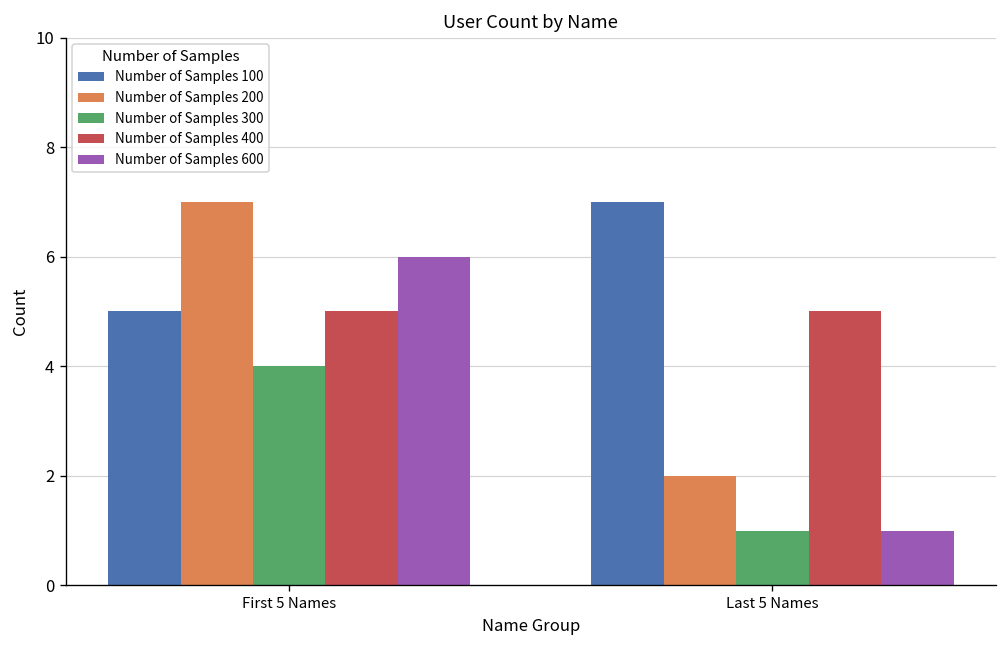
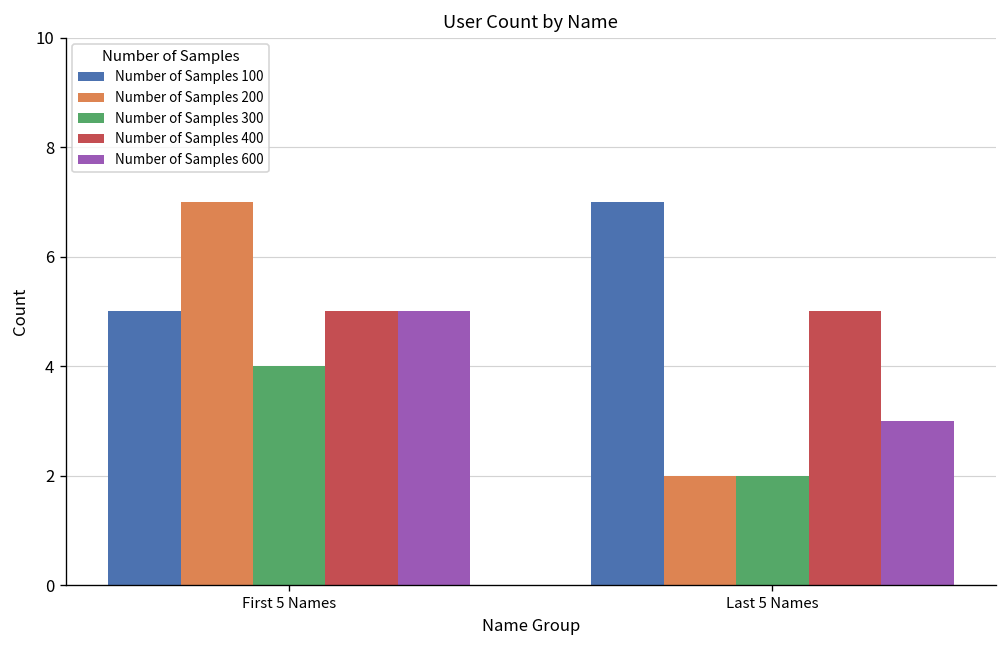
  {
    "Number of Samples 100": {
      "First 5 Names": 5,
      "Last 5 Names": 7
    },
    "Number of Samples 300": {
      "First 5 Names": 4,
-     "Last 5 Names": 1
+     "Last 5 Names": 2
    },
    "Number of Samples 600": {
-     "First 5 Names": 6,
-     "Last 5 Names": 1
+     "First 5 Names": 5,
+     "Last 5 Names": 3
    }
  }
